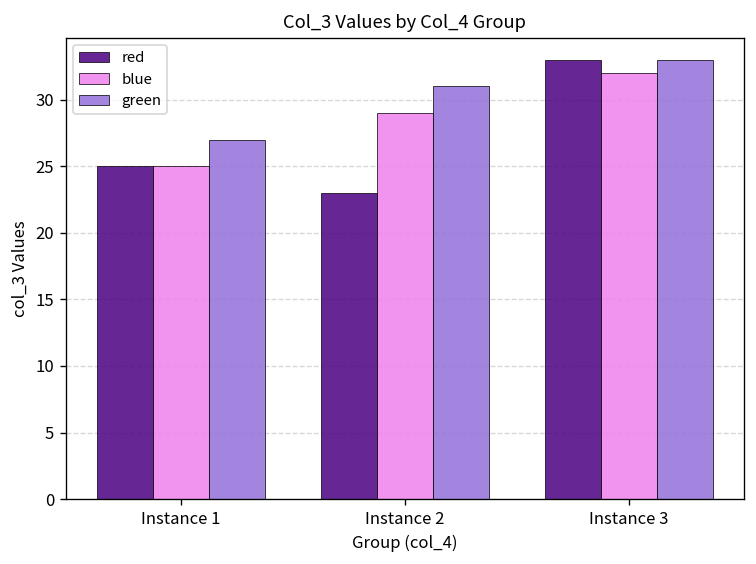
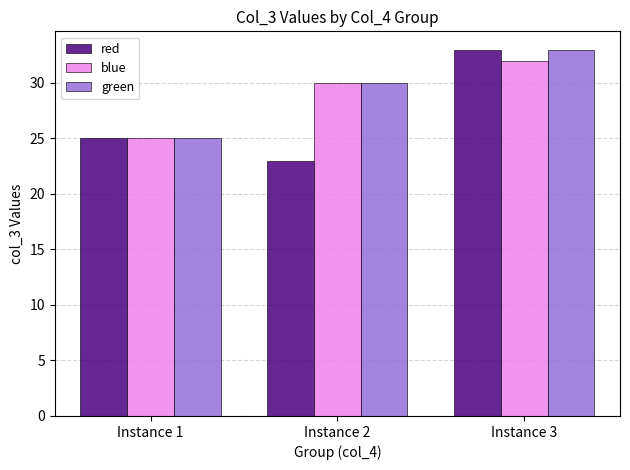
  {
    "red": {
      "Instance 1": 25,
      "Instance 2": 23,
      "Instance 3": 33
    },
    "blue": {
      "Instance 1": 25,
-     "Instance 2": 29,
+     "Instance 2": 30,
      "Instance 3": 32
    },
    "green": {
-     "Instance 1": 27,
-     "Instance 2": 31,
+     "Instance 1": 25,
+     "Instance 2": 30,
      "Instance 3": 33
    }
  }
